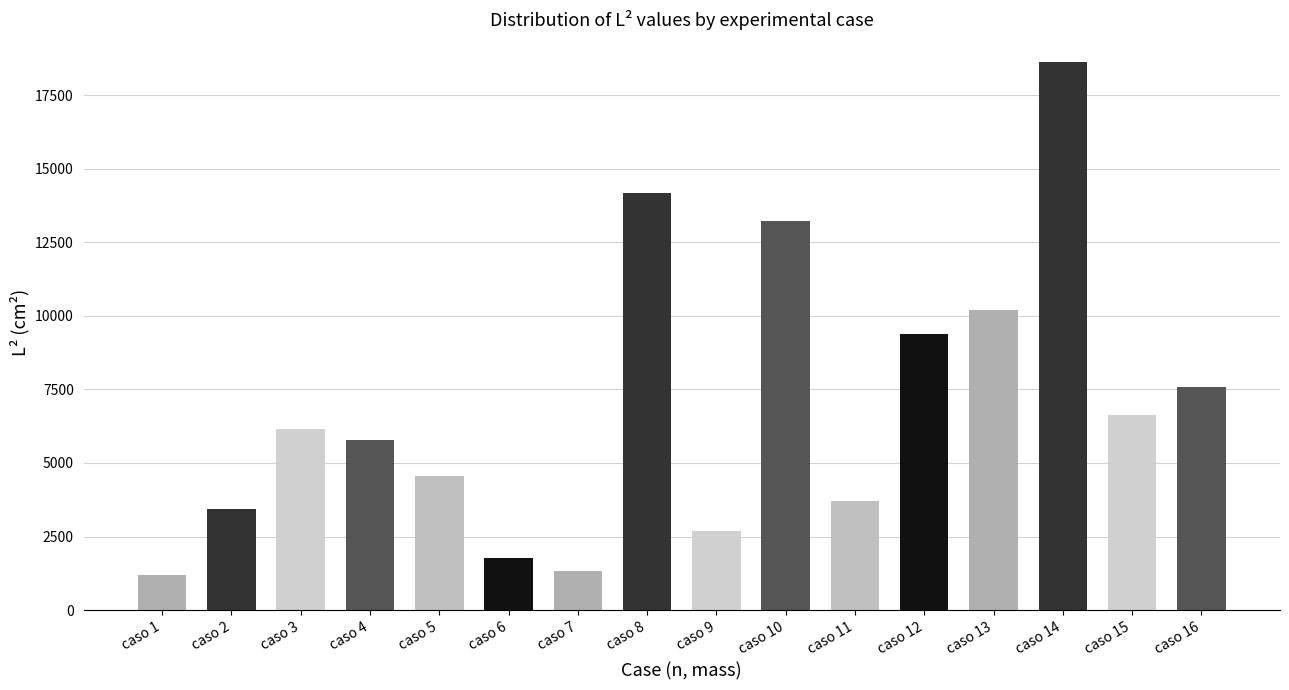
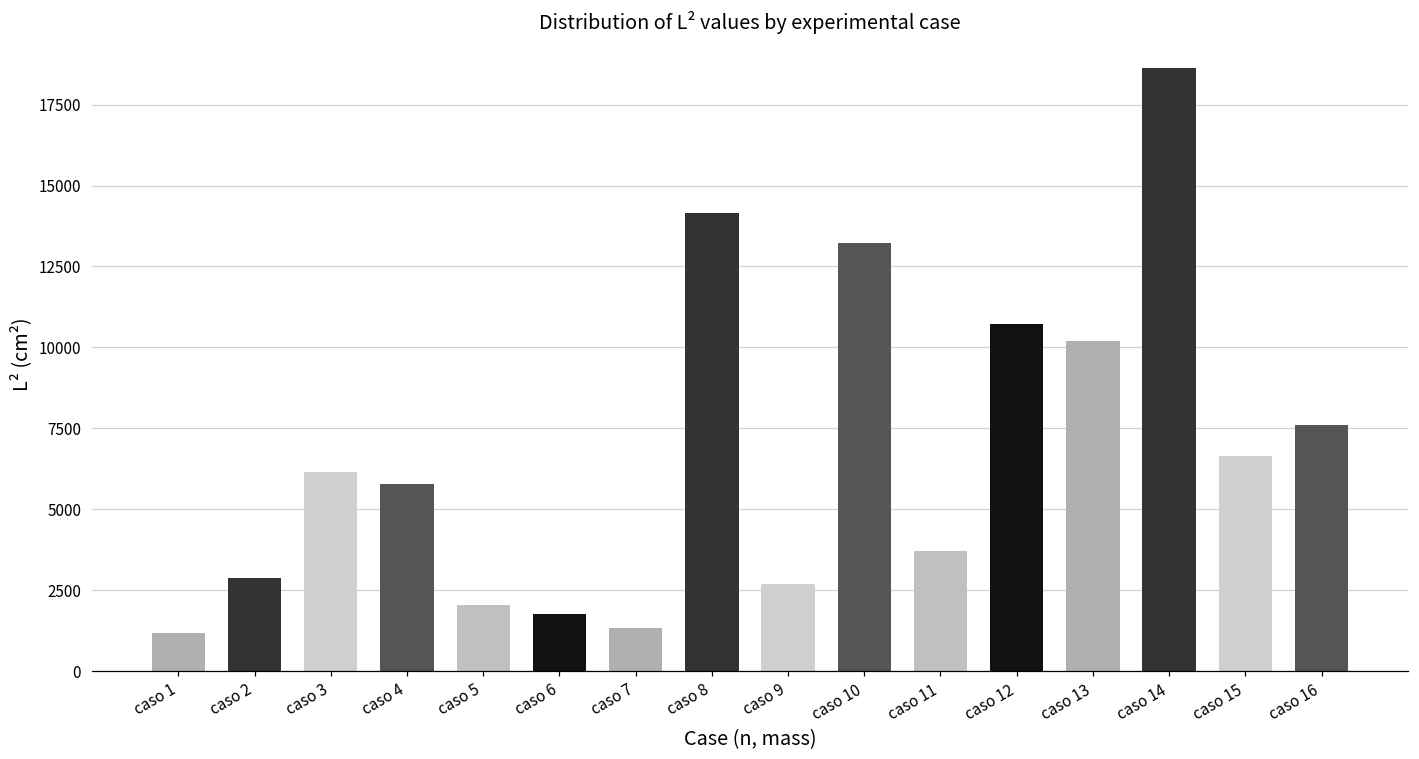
  {
    "caso 1": 1200,
-   "caso 2": 3400,
+   "caso 2": 2900,
    "caso 3": 6200,
    "caso 4": 5800,
-   "caso 5": 4600,
+   "caso 5": 2000,
    "caso 6": 1800,
    "caso 7": 1300,
    "caso 8": 14200,
    "caso 9": 2700,
    "caso 10": 13200,
    "caso 11": 3700,
-   "caso 12": 9400,
+   "caso 12": 10700,
    "caso 13": 10200,
    "caso 14": 18600,
    "caso 15": 6600,
    "caso 16": 7600
  }
